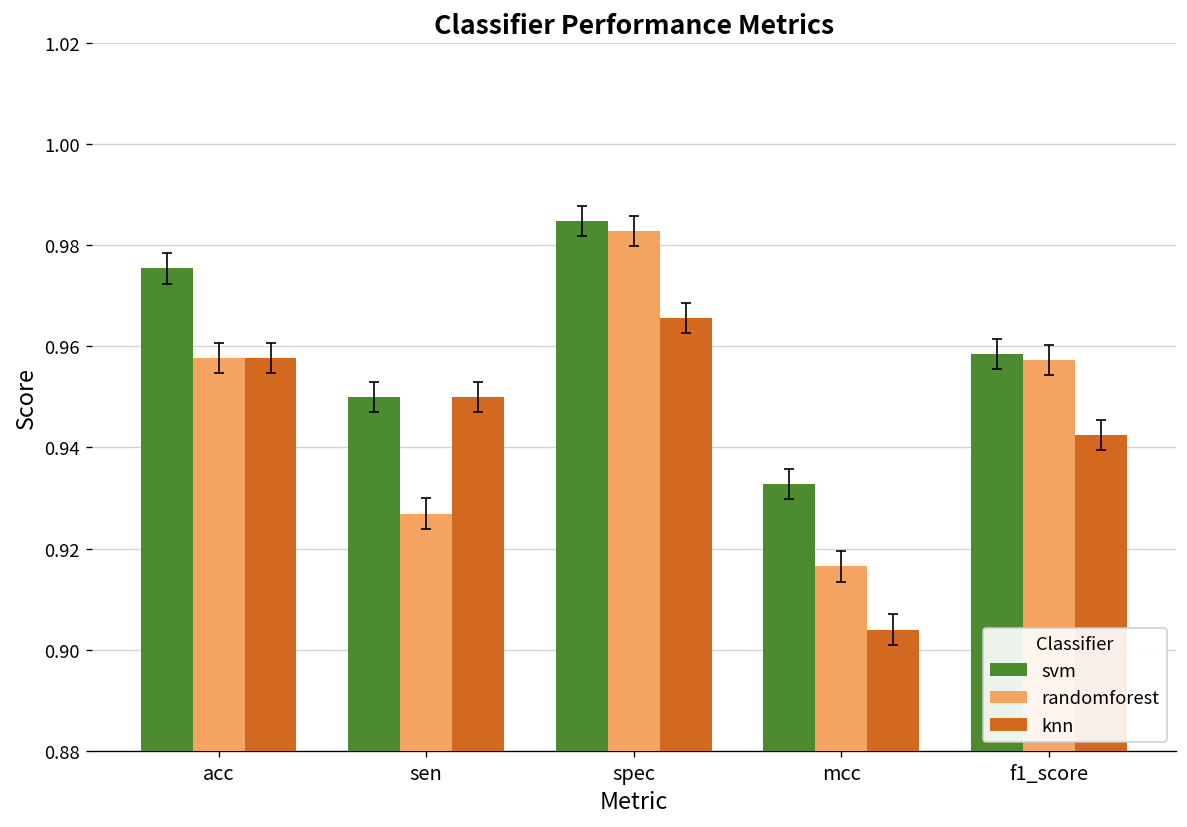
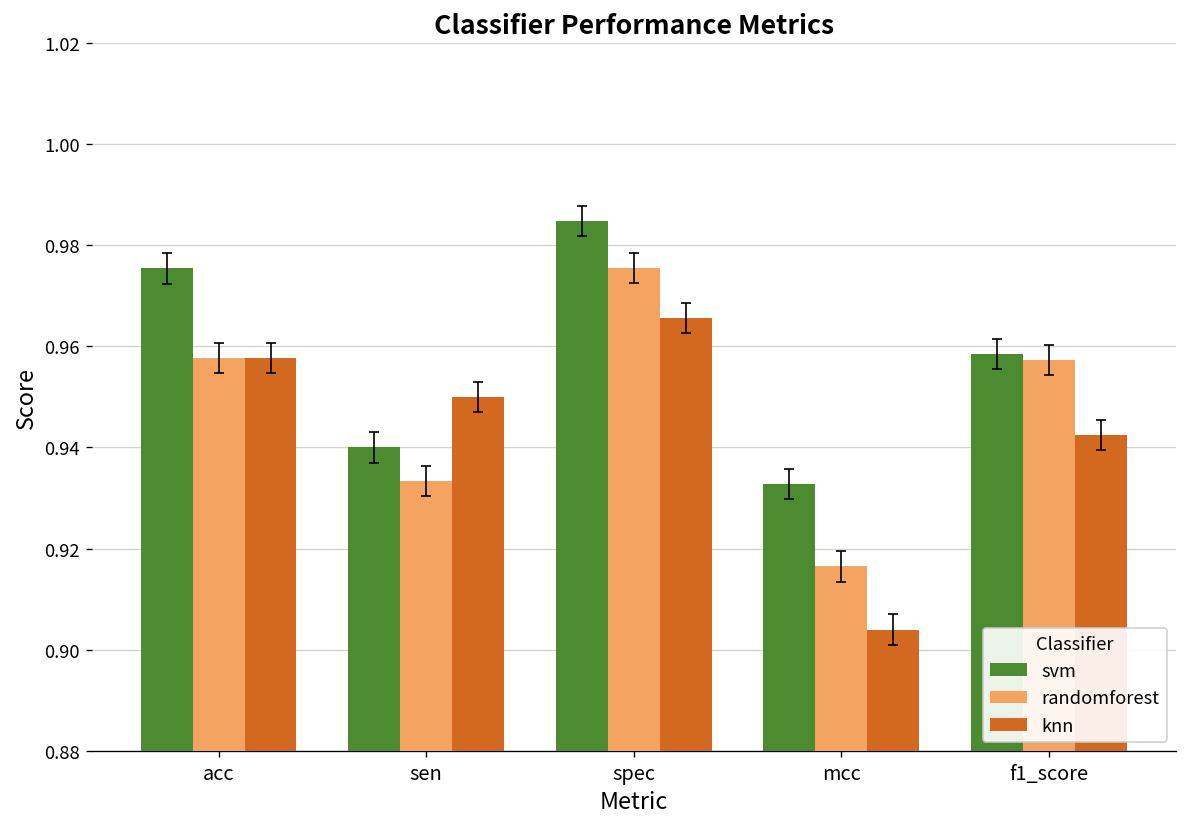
  {
    "svm": {
      "acc": 0.975,
-     "sen": 0.95,
+     "sen": 0.94,
      "spec": 0.985,
      "mcc": 0.933,
      "f1_score": 0.958
    },
    "randomforest": {
      "acc": 0.958,
-     "sen": 0.927,
-     "spec": 0.983,
+     "sen": 0.933,
+     "spec": 0.975,
      "mcc": 0.916,
      "f1_score": 0.957
    },
    "knn": {
      "acc": 0.958,
      "sen": 0.950,
      "spec": 0.966,
      "mcc": 0.904,
      "f1_score": 0.942
    }
  }
